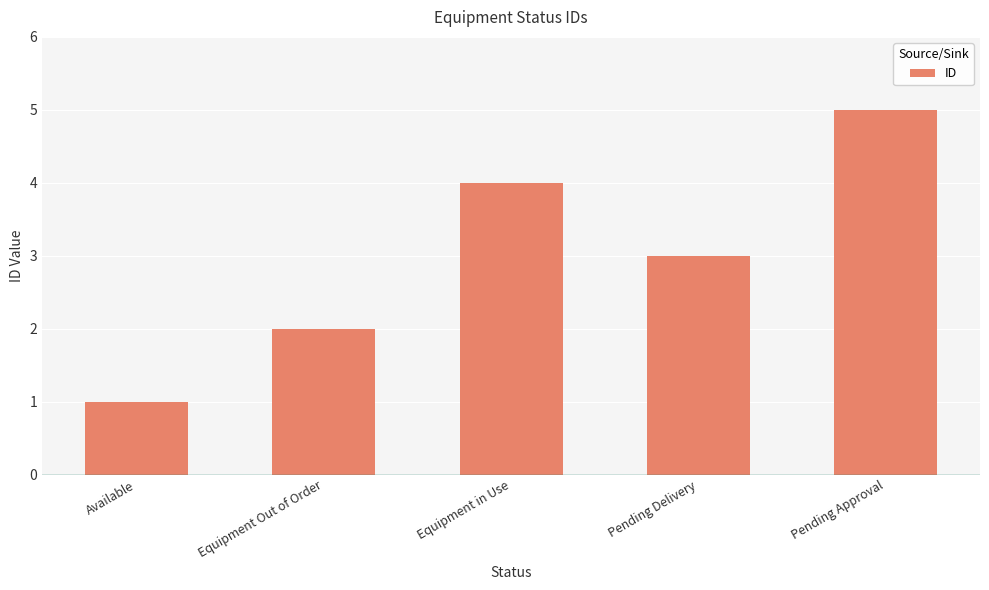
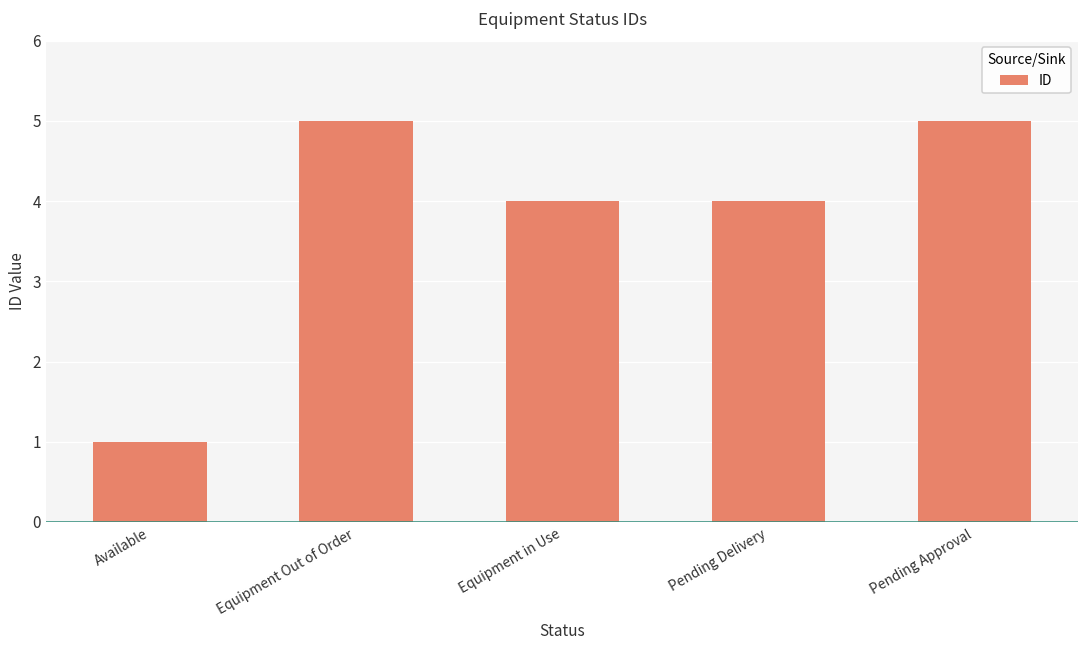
  {
    "Available": 1,
-   "Equipment Out of Order": 2,
+   "Equipment Out of Order": 5,
    "Equipment in Use": 4,
-   "Pending Delivery": 3,
+   "Pending Delivery": 4,
    "Pending Approval": 5
  }
